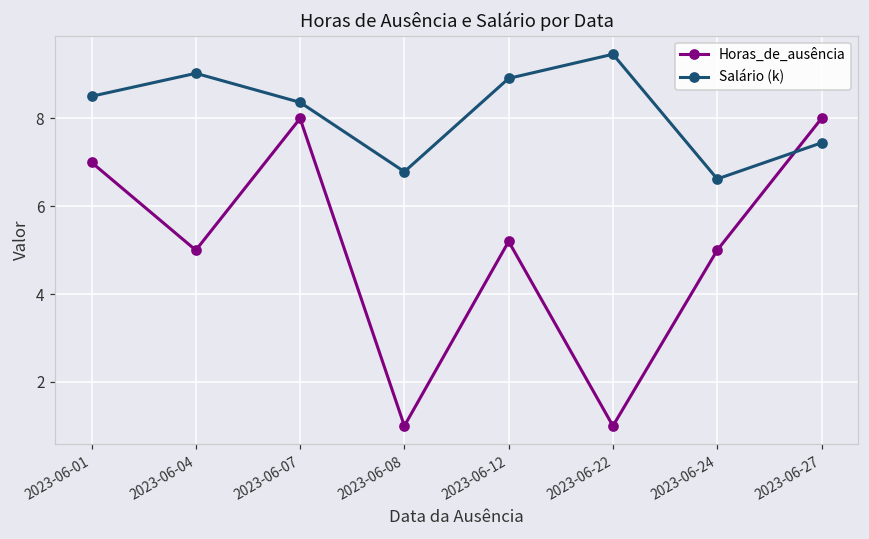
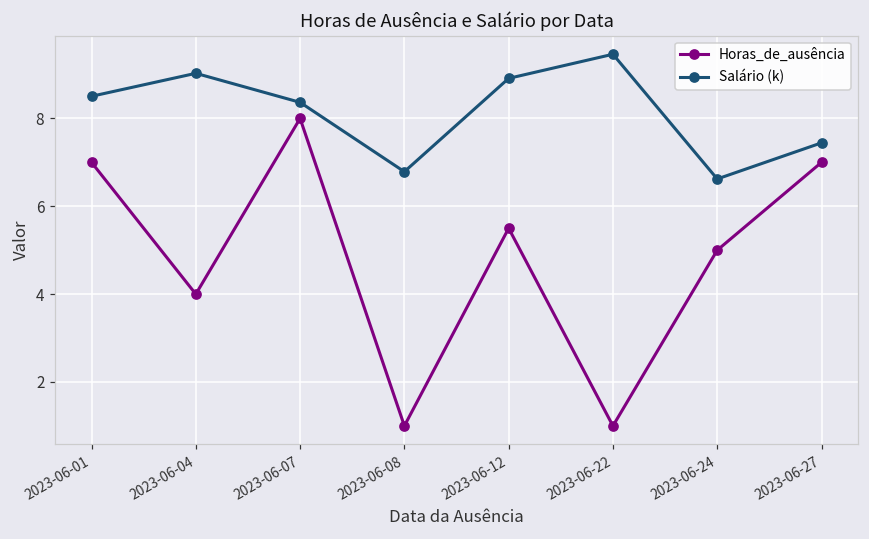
  {
    "Horas_de_ausência": {
      "2023-06-01": 7.0,
-     "2023-06-04": 5,
+     "2023-06-04": 4,
      "2023-06-07": 8.0,
      "2023-06-08": 1.0,
-     "2023-06-12": 5.2,
+     "2023-06-12": 5.5,
      "2023-06-22": 1.0,
      "2023-06-24": 5.0,
-     "2023-06-27": 8
+     "2023-06-27": 7
    },
    "Salário (k)": {
      "2023-06-01": 8.5,
      "2023-06-04": 9.0,
      "2023-06-07": 8.4,
      "2023-06-08": 6.8,
      "2023-06-12": 8.9,
      "2023-06-22": 9.5,
      "2023-06-24": 6.6,
      "2023-06-27": 7.4
    }
  }
